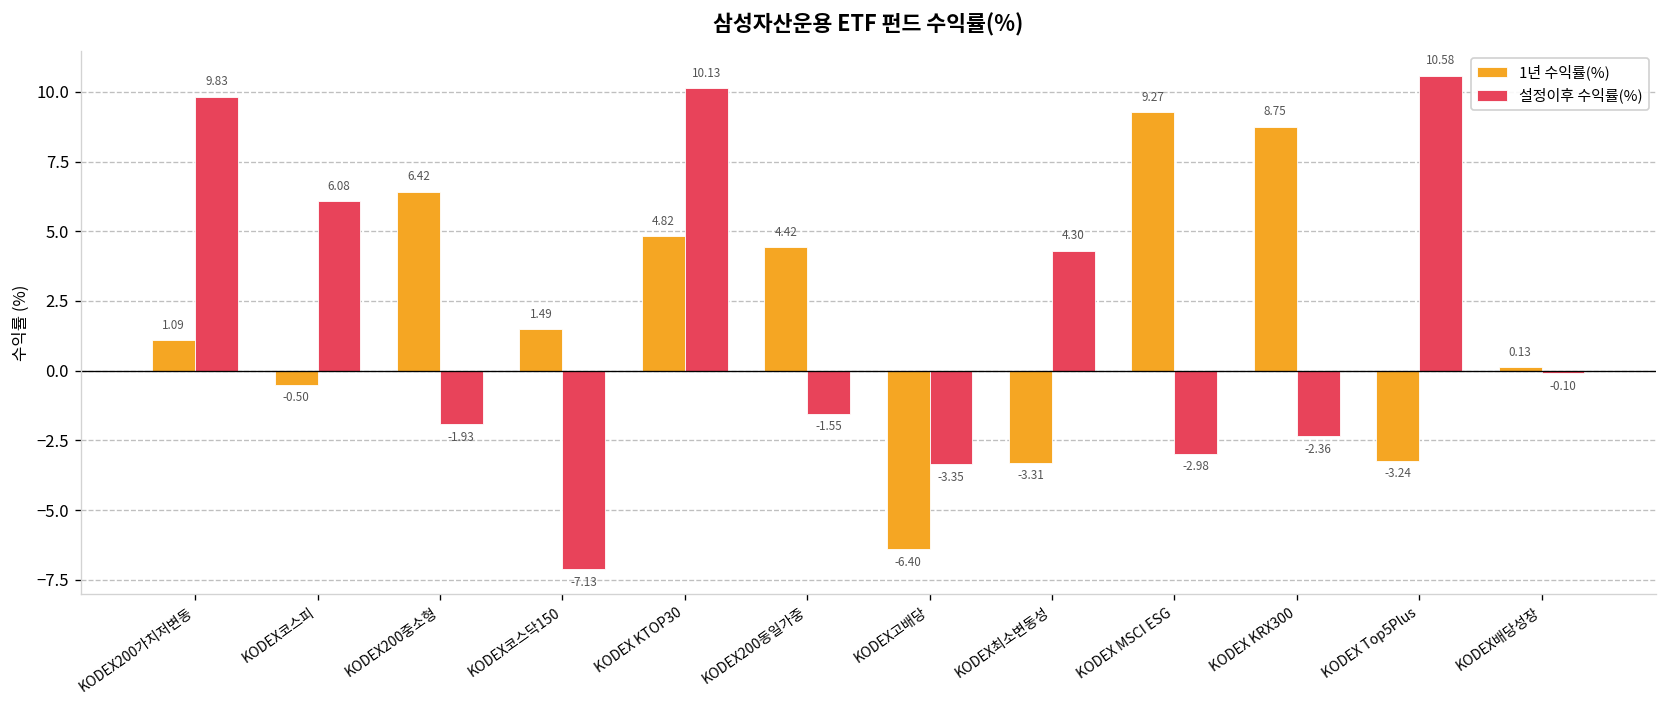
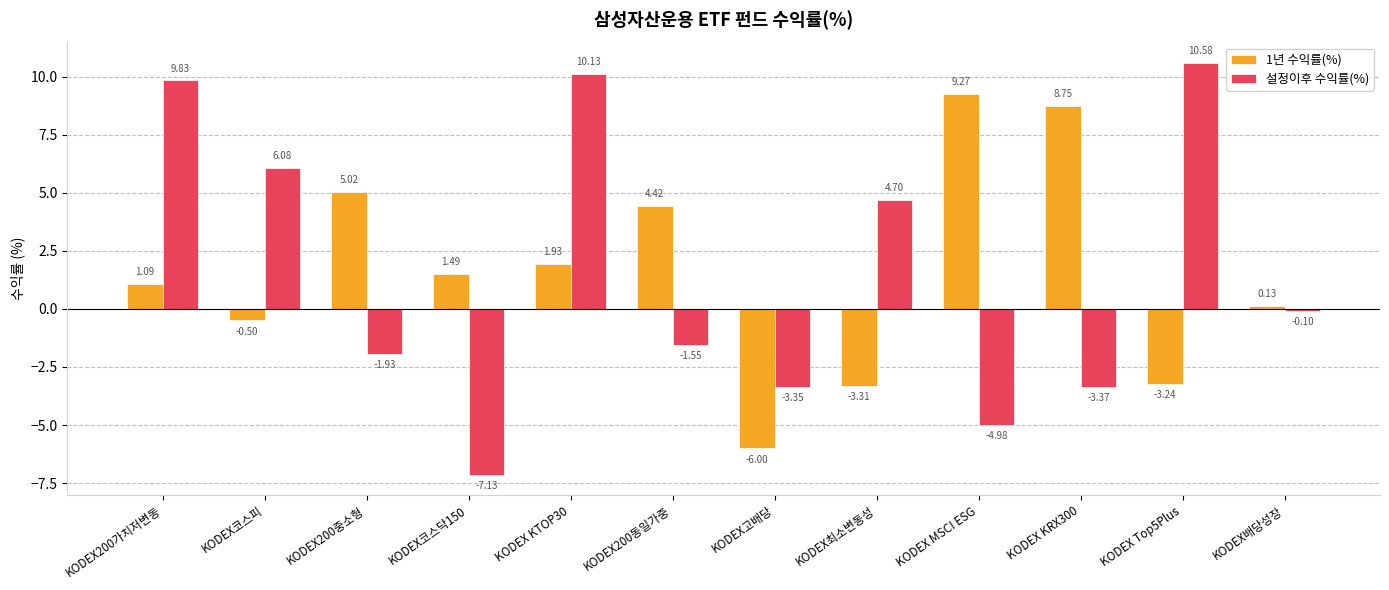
  {
    "1년 수익률(%)": {
      "KODEX200가치저변동": 1.09,
      "KODEX코스피": -0.50,
-     "KODEX200중소형": 6.42,
+     "KODEX200중소형": 5.02,
      "KODEX코스닥150": 1.49,
-     "KODEX KTOP30": 4.82,
+     "KODEX KTOP30": 1.93,
      "KODEX200동일가중": 4.42,
-     "KODEX고배당": -6.40,
+     "KODEX고배당": -6.00,
      "KODEX최소변동성": -3.31,
      "KODEX MSCI ESG": 9.27,
      "KODEX KRX300": 8.75,
      "KODEX Top5Plus": -3.24,
      "KODEX배당성장": 0.13
    },
    "설정이후 수익률(%)": {
      "KODEX200가치저변동": 9.83,
      "KODEX코스피": 6.08,
      "KODEX200중소형": -1.93,
      "KODEX코스닥150": -7.13,
      "KODEX KTOP30": 10.13,
      "KODEX200동일가중": -1.55,
      "KODEX고배당": -3.35,
-     "KODEX최소변동성": 4.30,
-     "KODEX MSCI ESG": -2.98,
-     "KODEX KRX300": -2.36,
+     "KODEX최소변동성": 4.70,
+     "KODEX MSCI ESG": -4.98,
+     "KODEX KRX300": -3.37,
      "KODEX Top5Plus": 10.58,
      "KODEX배당성장": -0.10
    }
  }
